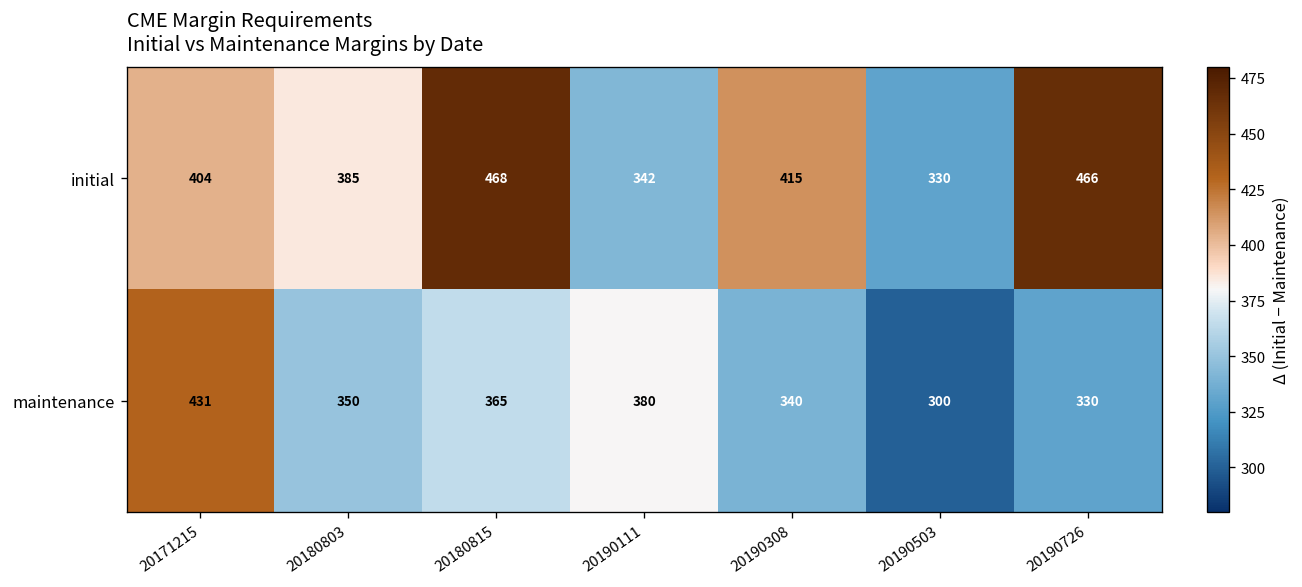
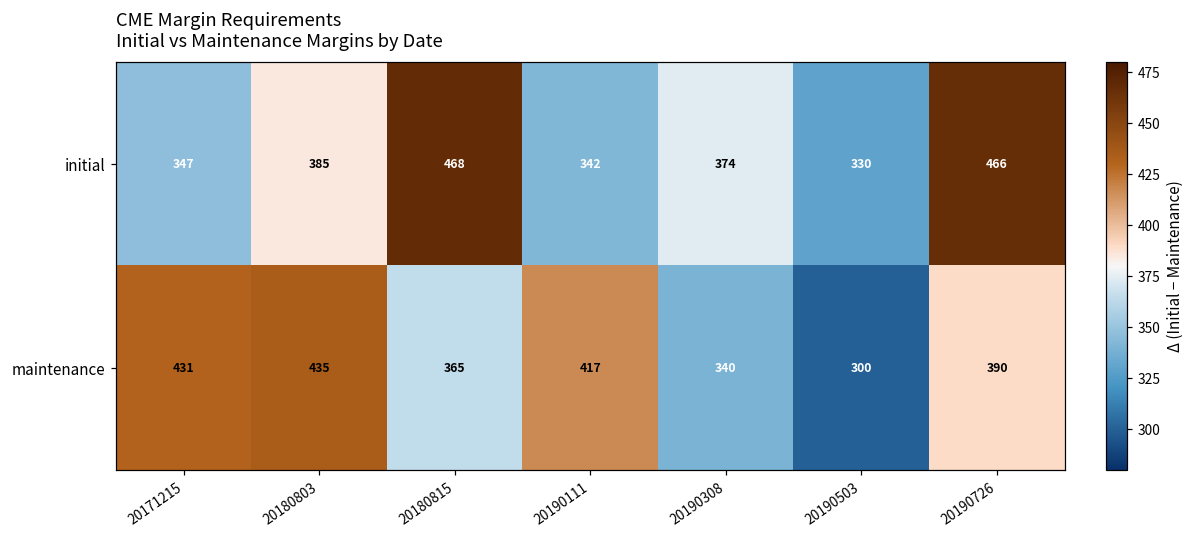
  {
    "initial": {
-     "20171215": 404,
+     "20171215": 347,
      "20180803": 385,
      "20180815": 468,
      "20190111": 342,
-     "20190308": 415,
+     "20190308": 374,
      "20190503": 330,
      "20190726": 466
    },
    "maintenance": {
      "20171215": 431,
-     "20180803": 350,
+     "20180803": 435,
      "20180815": 365,
-     "20190111": 380,
+     "20190111": 417,
      "20190308": 340,
      "20190503": 300,
-     "20190726": 330
+     "20190726": 390
    }
  }
